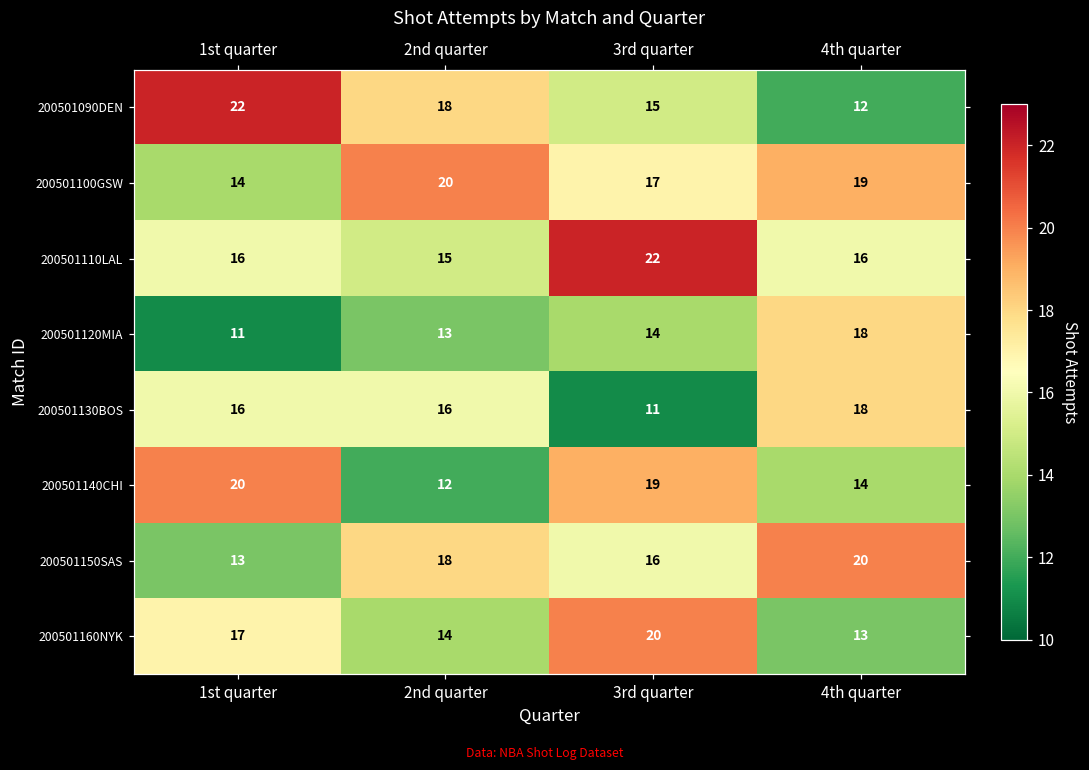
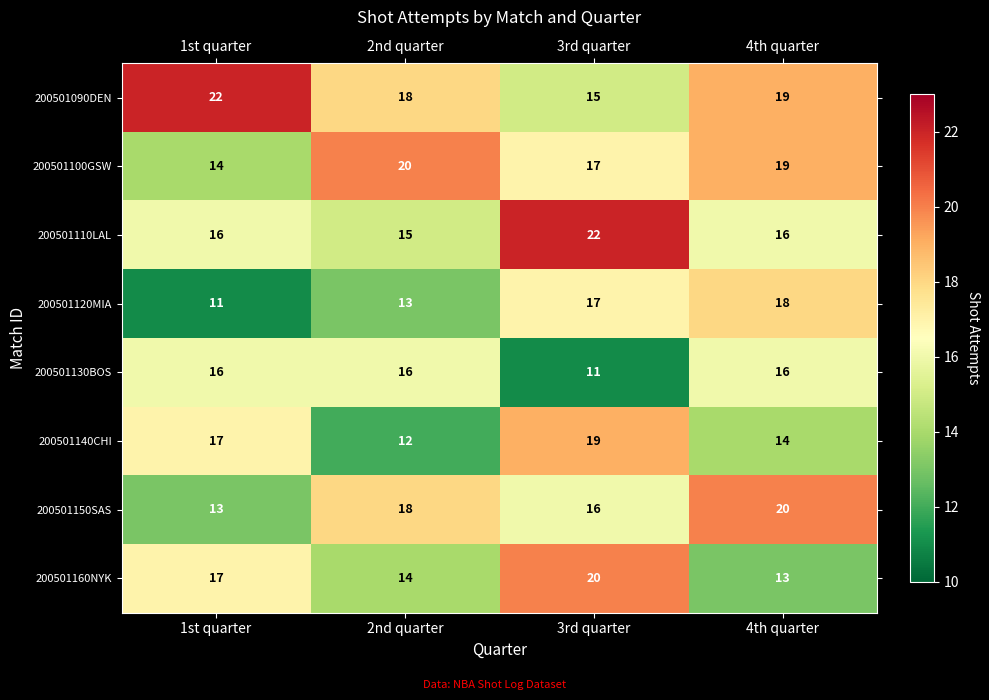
  {
    "200501090DEN": {
      "1st quarter": 22,
      "2nd quarter": 18,
      "3rd quarter": 15,
-     "4th quarter": 12
+     "4th quarter": 19
    },
    "200501100GSW": {
      "1st quarter": 14,
      "2nd quarter": 20,
      "3rd quarter": 17,
      "4th quarter": 19
    },
    "200501110LAL": {
      "1st quarter": 16,
      "2nd quarter": 15,
      "3rd quarter": 22,
      "4th quarter": 16
    },
    "200501120MIA": {
      "1st quarter": 11,
      "2nd quarter": 13,
-     "3rd quarter": 14,
+     "3rd quarter": 17,
      "4th quarter": 18
    },
    "200501130BOS": {
      "1st quarter": 16,
      "2nd quarter": 16,
      "3rd quarter": 11,
-     "4th quarter": 18
+     "4th quarter": 16
    },
    "200501140CHI": {
-     "1st quarter": 20,
+     "1st quarter": 17,
      "2nd quarter": 12,
      "3rd quarter": 19,
      "4th quarter": 14
    },
    "200501150SAS": {
      "1st quarter": 13,
      "2nd quarter": 18,
      "3rd quarter": 16,
      "4th quarter": 20
    },
    "200501160NYK": {
      "1st quarter": 17,
      "2nd quarter": 14,
      "3rd quarter": 20,
      "4th quarter": 13
    }
  }
